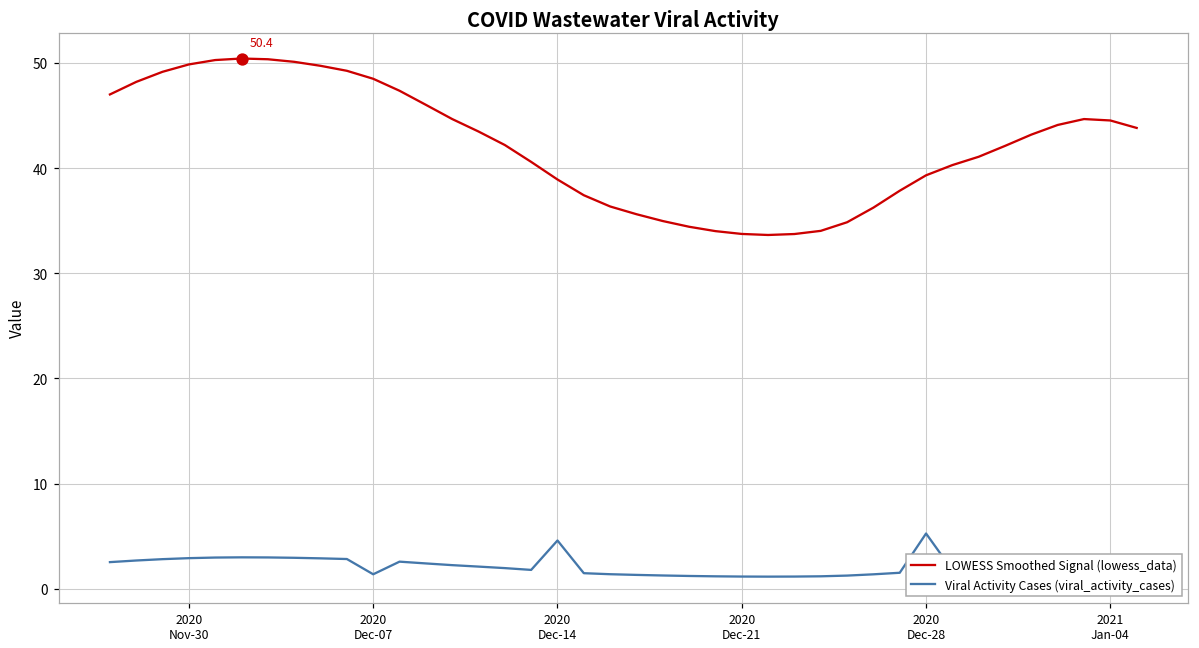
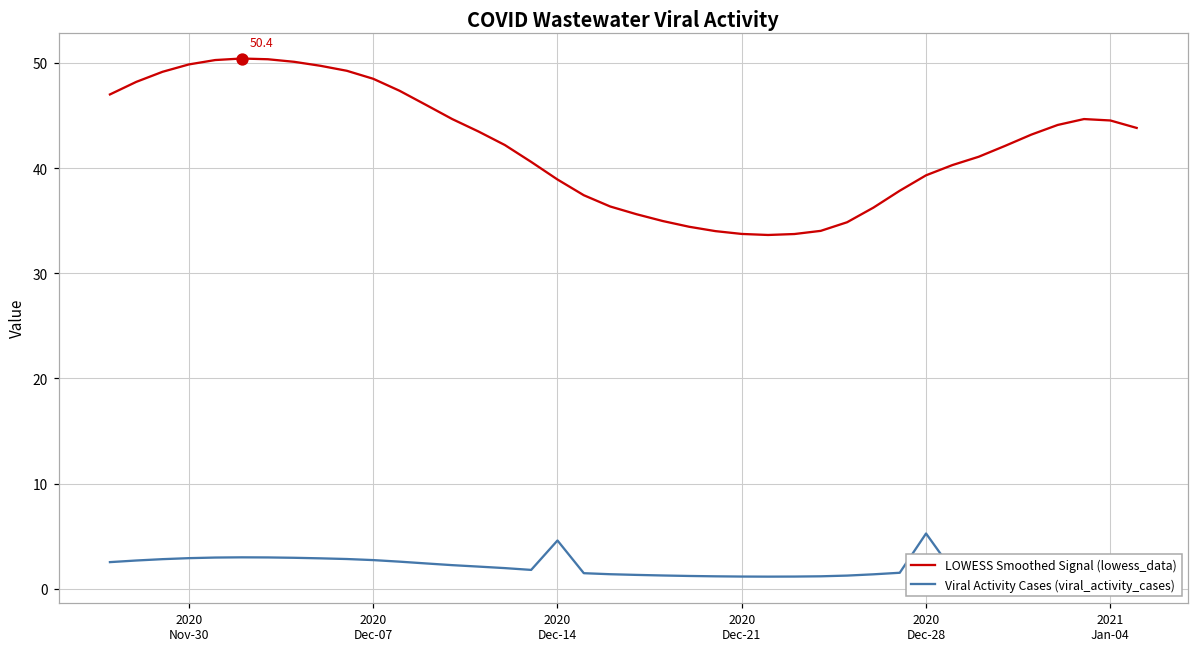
  {
    "Viral Activity Cases (viral_activity_cases)": {
      "2020 Nov-30": 3,
-     "2020 Dec-07": 1,
+     "2020 Dec-07": 3,
      "2020 Dec-14": 5,
      "2020 Dec-21": 1,
      "2020 Dec-28": 5
    }
  }
